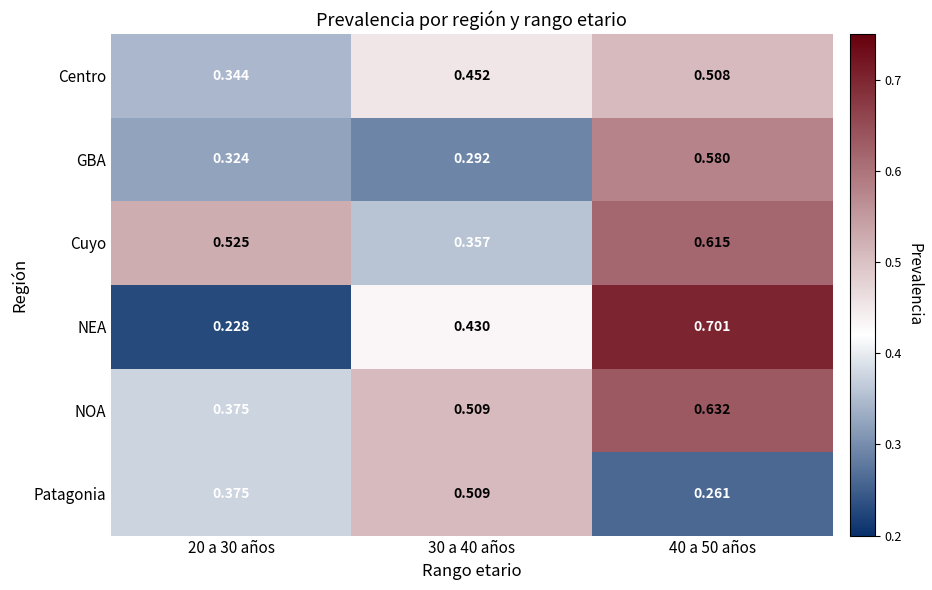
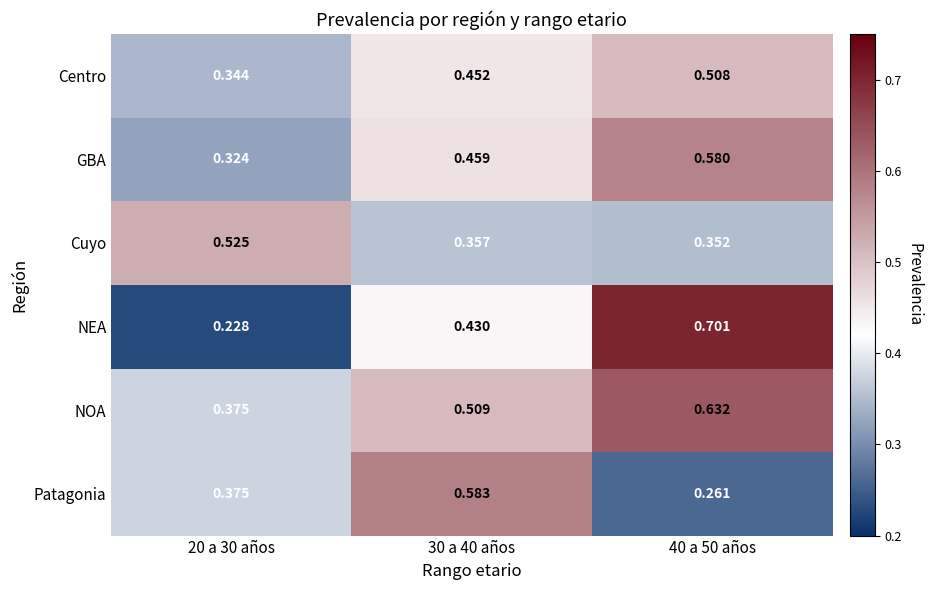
  {
    "Centro": {
      "20 a 30 años": 0.344,
      "30 a 40 años": 0.452,
      "40 a 50 años": 0.508
    },
    "GBA": {
      "20 a 30 años": 0.324,
-     "30 a 40 años": 0.292,
+     "30 a 40 años": 0.459,
      "40 a 50 años": 0.580
    },
    "Cuyo": {
      "20 a 30 años": 0.525,
      "30 a 40 años": 0.357,
-     "40 a 50 años": 0.615
+     "40 a 50 años": 0.352
    },
    "NEA": {
      "20 a 30 años": 0.228,
      "30 a 40 años": 0.430,
      "40 a 50 años": 0.701
    },
    "NOA": {
      "20 a 30 años": 0.375,
      "30 a 40 años": 0.509,
      "40 a 50 años": 0.632
    },
    "Patagonia": {
      "20 a 30 años": 0.375,
-     "30 a 40 años": 0.509,
+     "30 a 40 años": 0.583,
      "40 a 50 años": 0.261
    }
  }
